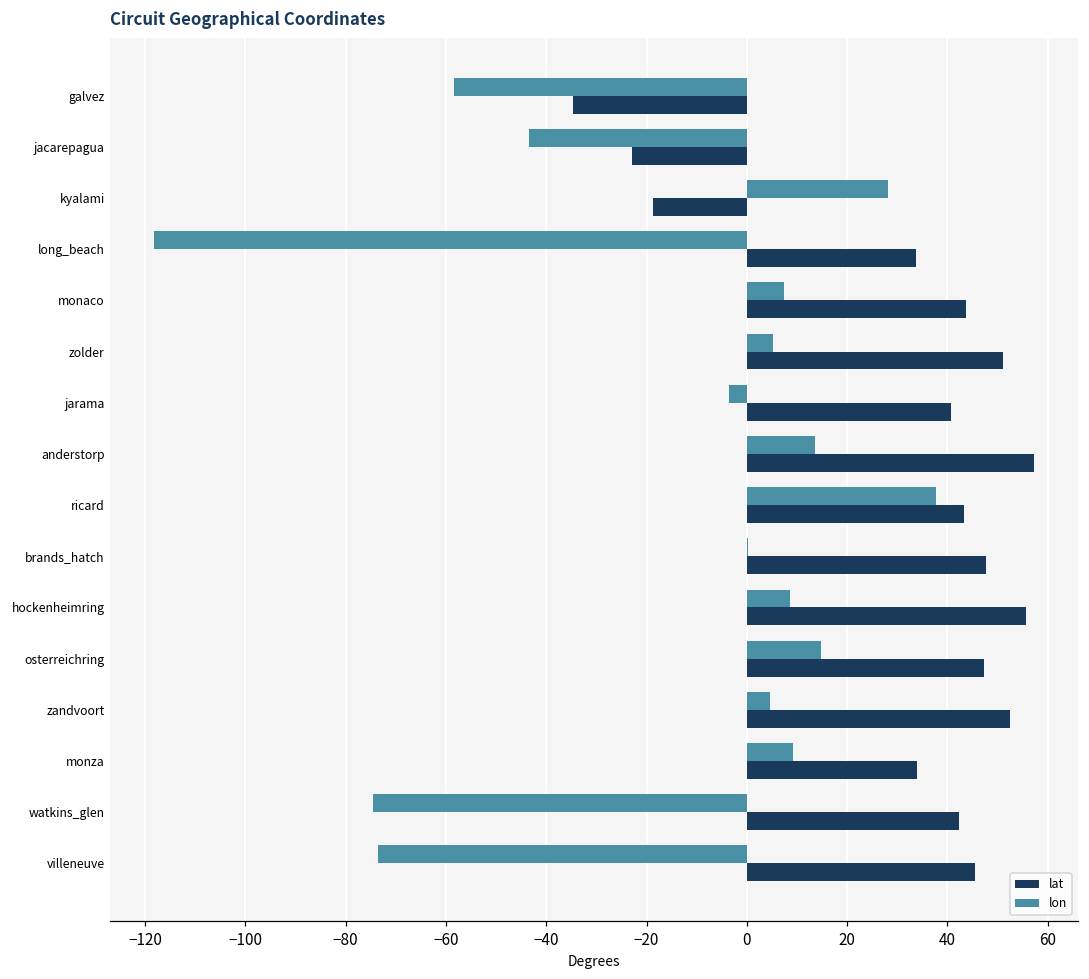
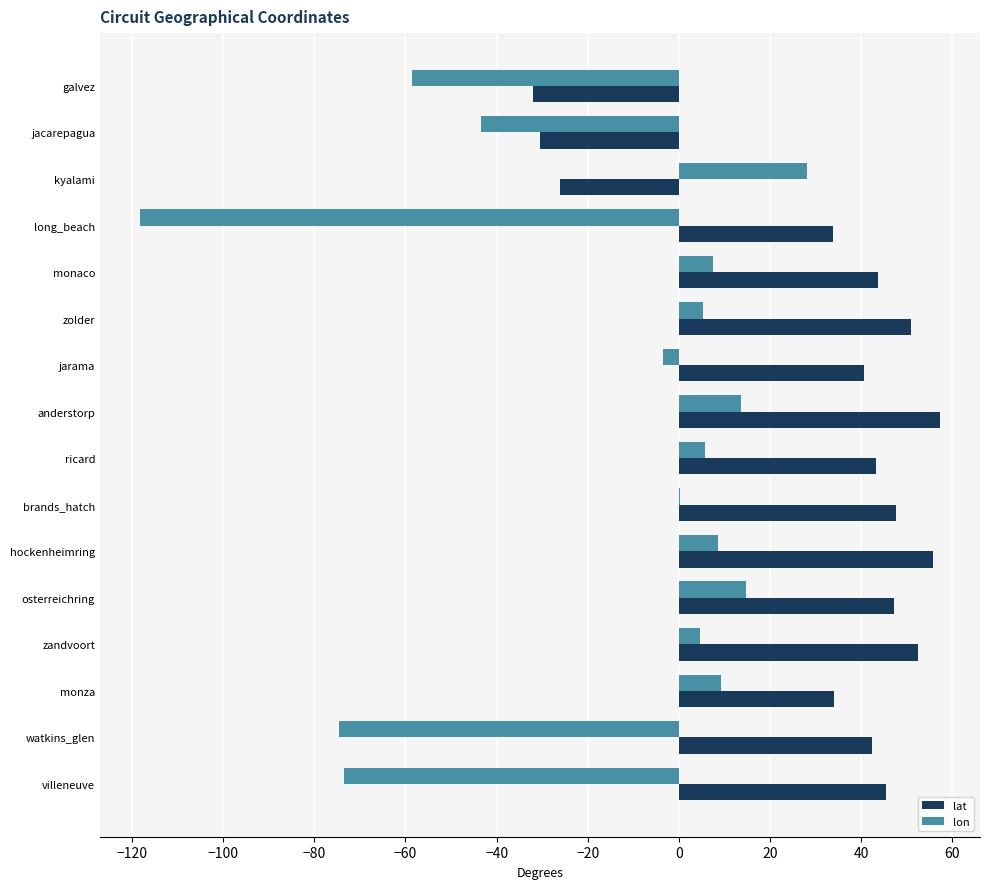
  {
    "lat": {
-     "galvez": -35,
-     "jacarepagua": -23,
-     "kyalami": -19,
+     "galvez": -32,
+     "jacarepagua": -30,
+     "kyalami": -26,
      "long_beach": 34,
      "monaco": 44,
      "zolder": 51,
      "jarama": 41,
      "anderstorp": 57,
      "ricard": 43,
      "brands_hatch": 48,
      "hockenheimring": 56,
      "osterreichring": 47,
      "zandvoort": 52,
      "monza": 34,
      "watkins_glen": 42,
      "villeneuve": 46
    },
    "lon": {
      "galvez": -58,
      "jacarepagua": -43,
      "kyalami": 28,
      "long_beach": -118,
      "monaco": 7,
      "zolder": 5,
      "jarama": -4,
      "anderstorp": 14,
-     "ricard": 38,
+     "ricard": 6,
      "hockenheimring": 9,
      "osterreichring": 15,
      "zandvoort": 5,
      "monza": 9,
      "watkins_glen": -75,
      "villeneuve": -74
    }
  }
